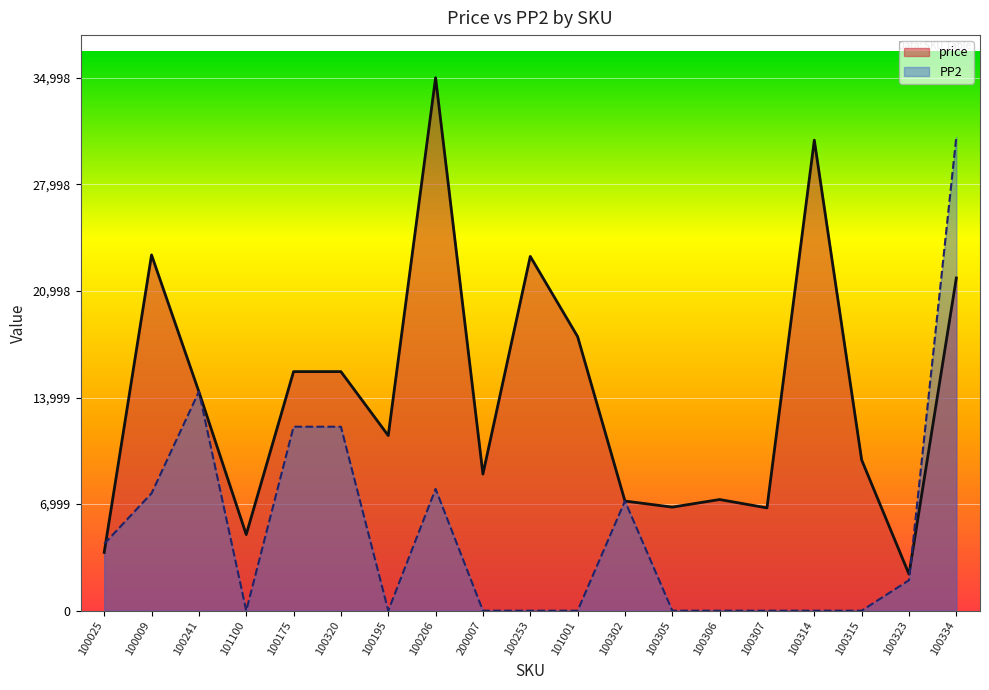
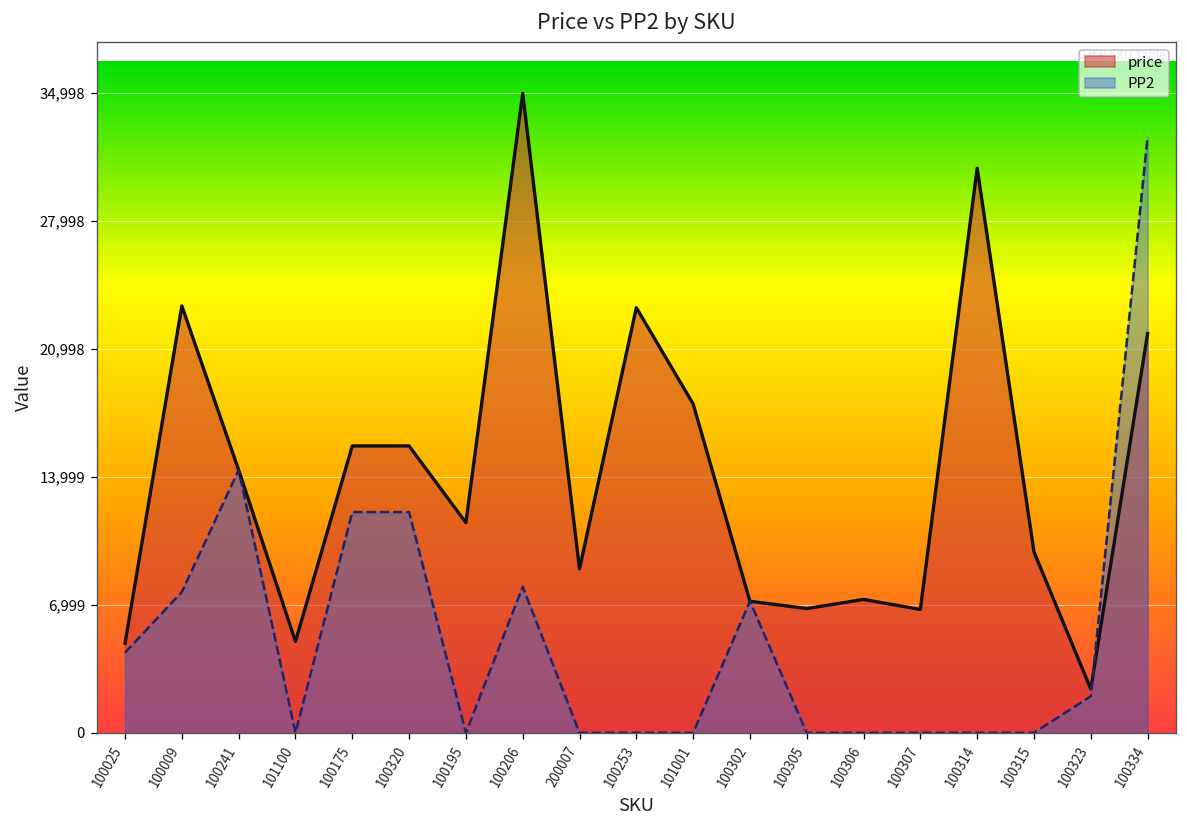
  {
    "price": {
-     "100025": "3,800",
+     "100025": "4,900",
      "100009": "23,400",
      "101100": "5,000",
      "100175": "15,700",
      "100320": "15,700",
      "100195": "11,500",
      "100206": "35,000",
      "200007": "9,000",
      "100253": "23,300",
      "101001": "18,000",
      "100305": "6,800",
      "100306": "7,300",
      "100307": "6,800",
      "100314": "30,900",
      "100315": "9,900",
      "100323": "2,400",
      "100334": "21,800"
    },
    "PP2": {
      "100025": "4,400",
      "100009": "7,700",
      "101100": "0",
      "100175": "12,100",
      "100320": "12,100",
      "100195": "0",
      "100206": "8,000",
      "200007": "0",
      "100253": "0",
      "101001": "0",
      "100305": "0",
      "100306": "0",
      "100307": "0",
      "100314": "0",
      "100315": "0",
      "100323": "2,000",
-     "100334": "31,100"
+     "100334": "32,600"
    }
  }
